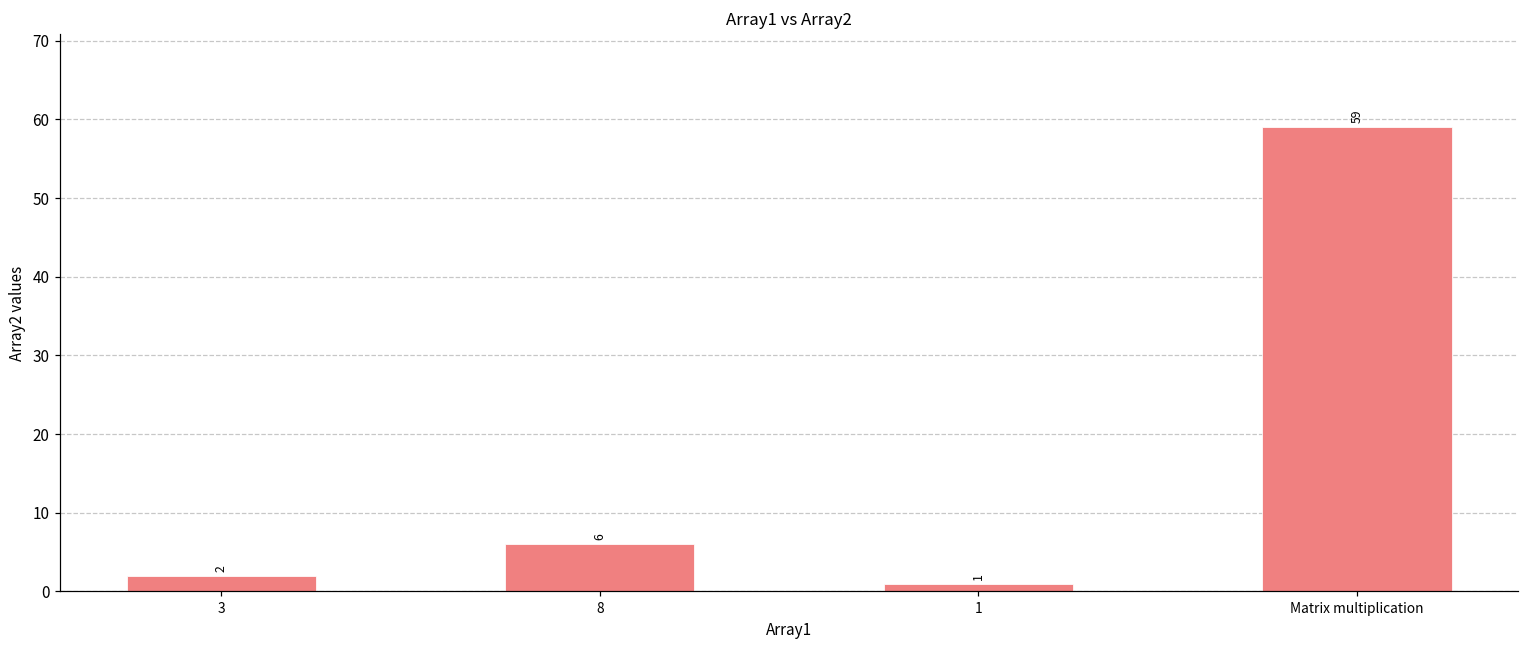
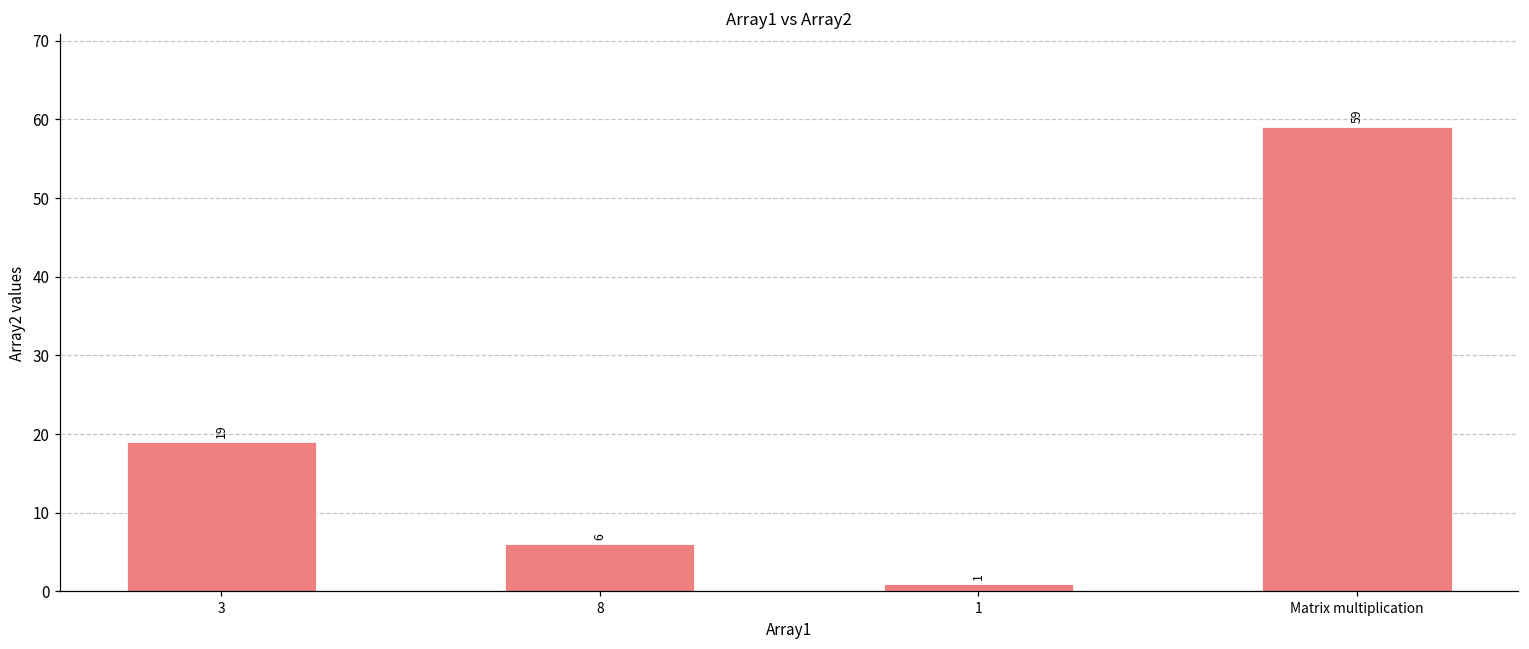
  {
-   "3": 2,
+   "3": 19,
    "8": 6,
    "1": 1,
    "Matrix multiplication": 59
  }
